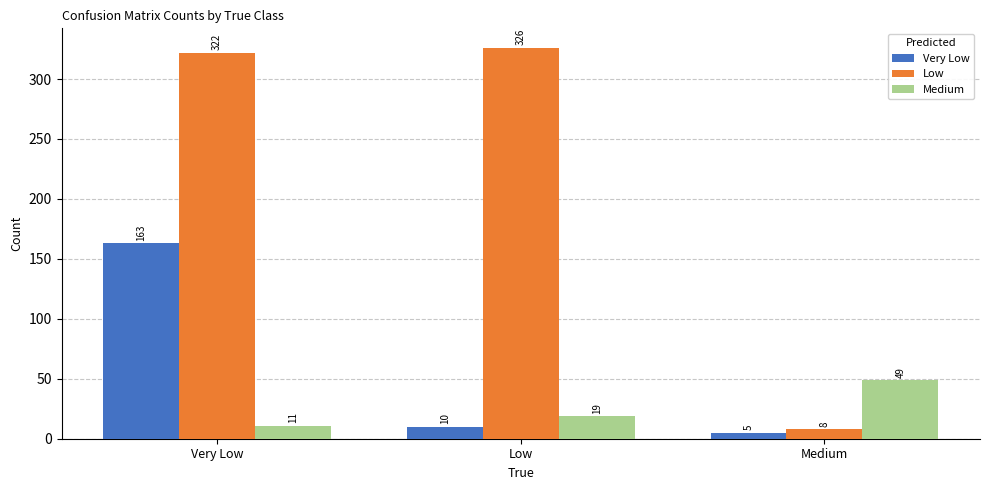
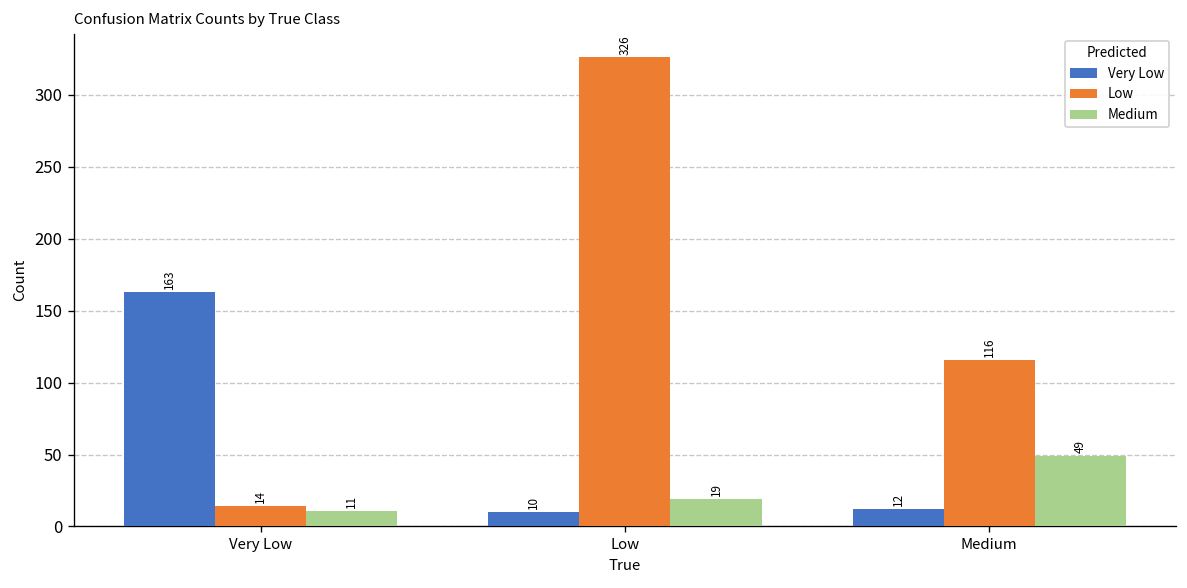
  {
    "Very Low": {
      "Very Low": 163,
      "Low": 10,
-     "Medium": 5
+     "Medium": 12
    },
    "Low": {
-     "Very Low": 322,
+     "Very Low": 14,
      "Low": 326,
-     "Medium": 8
+     "Medium": 116
    },
    "Medium": {
      "Very Low": 11,
      "Low": 19,
      "Medium": 49
    }
  }
